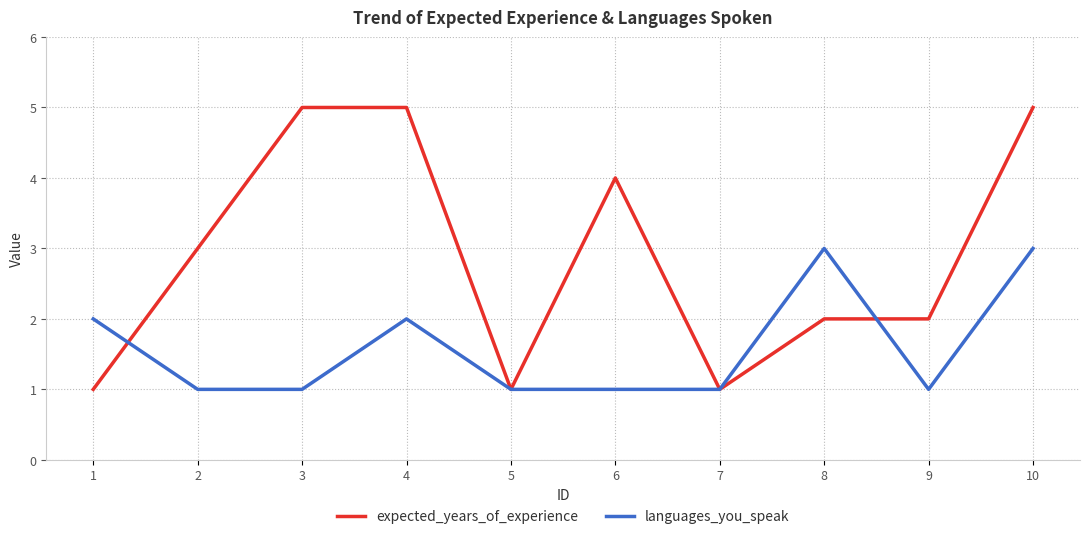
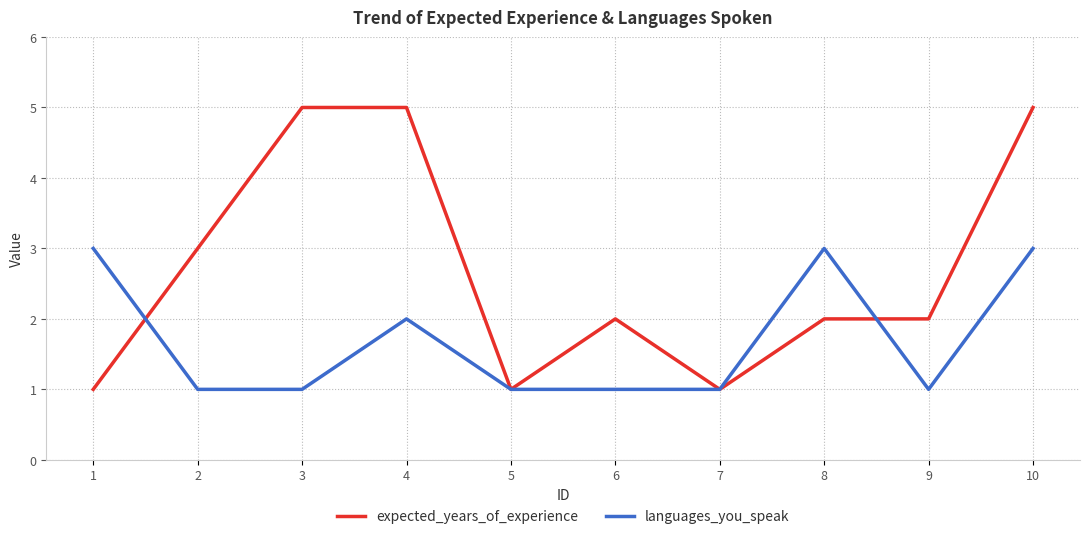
  {
    "expected_years_of_experience": {
      "1": 1,
      "2": 3,
      "3": 5,
      "4": 5,
-     "6": 4,
+     "6": 2,
      "8": 2,
      "9": 2,
      "10": 5
    },
    "languages_you_speak": {
-     "1": 2,
+     "1": 3,
      "2": 1,
      "3": 1,
      "4": 2,
      "6": 1,
      "8": 3,
      "9": 1,
      "10": 3
    }
  }
